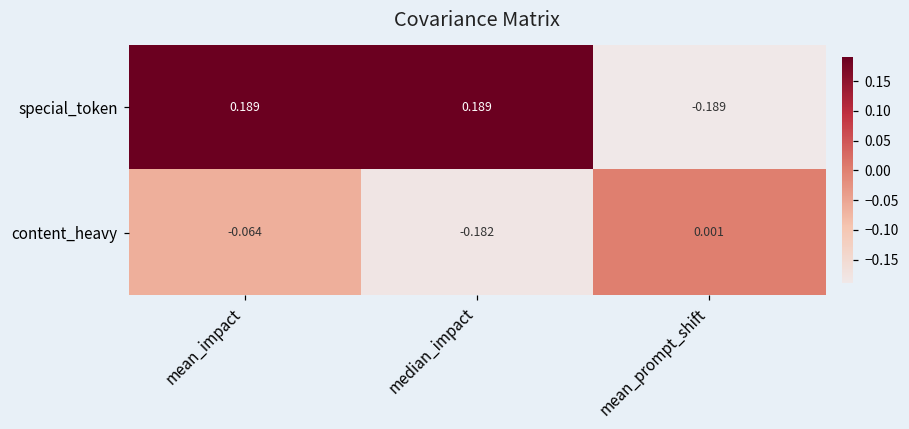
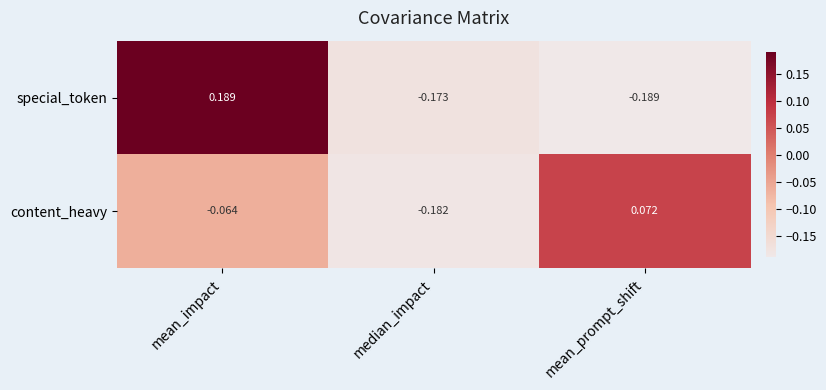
  {
    "special_token": {
      "mean_impact": 0.189,
-     "median_impact": 0.189,
+     "median_impact": -0.173,
      "mean_prompt_shift": -0.189
    },
    "content_heavy": {
      "mean_impact": -0.064,
      "median_impact": -0.182,
-     "mean_prompt_shift": 0.001
+     "mean_prompt_shift": 0.072
    }
  }
